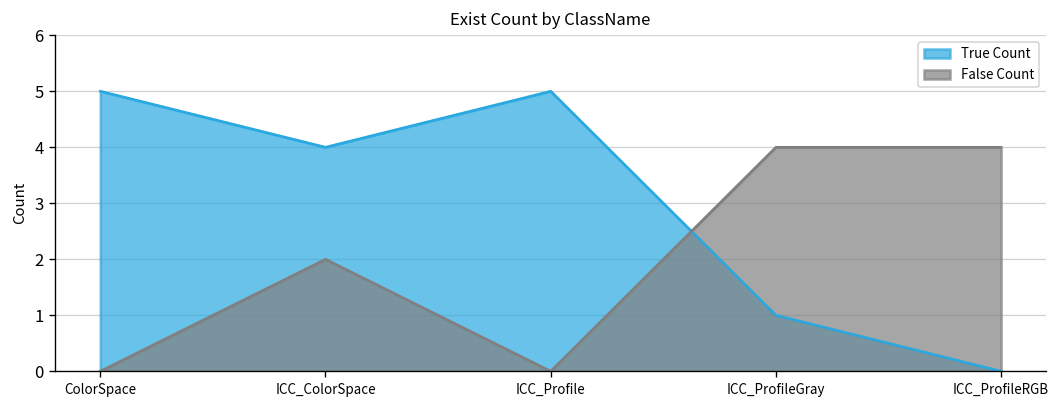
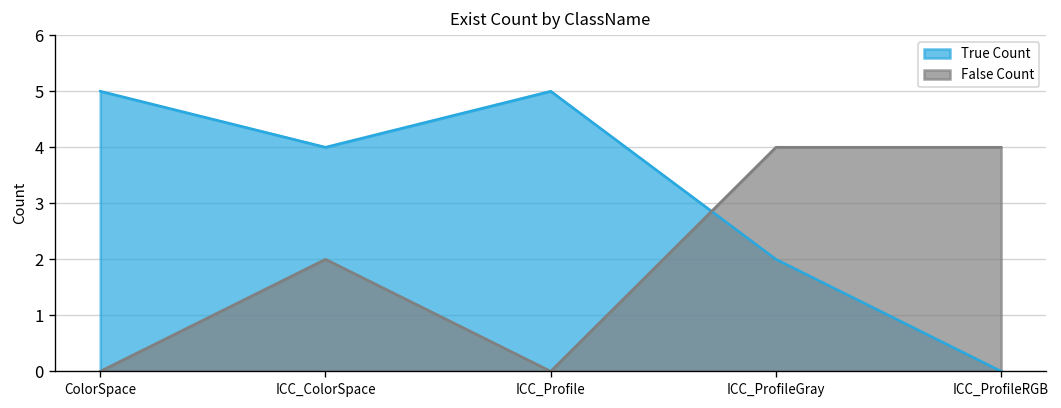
  {
    "True Count": {
      "ColorSpace": 5,
      "ICC_ColorSpace": 4,
      "ICC_Profile": 5,
-     "ICC_ProfileGray": 1,
+     "ICC_ProfileGray": 2,
      "ICC_ProfileRGB": 0
    },
    "False Count": {
      "ColorSpace": 0,
      "ICC_ColorSpace": 2,
      "ICC_Profile": 0,
      "ICC_ProfileGray": 4,
      "ICC_ProfileRGB": 4
    }
  }
